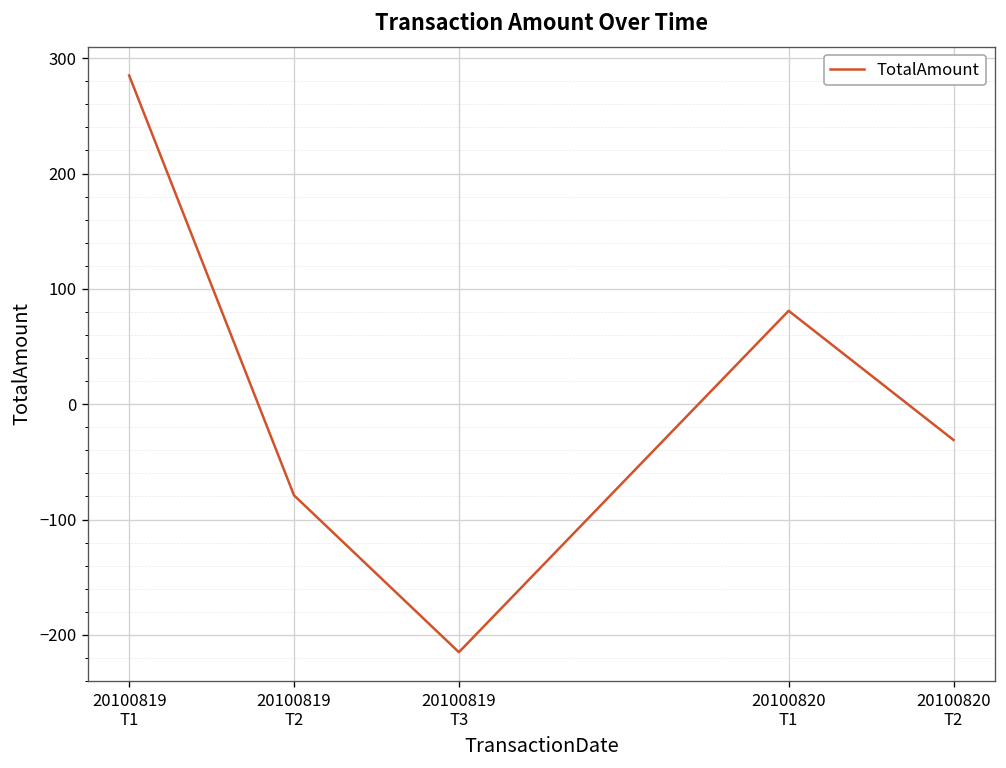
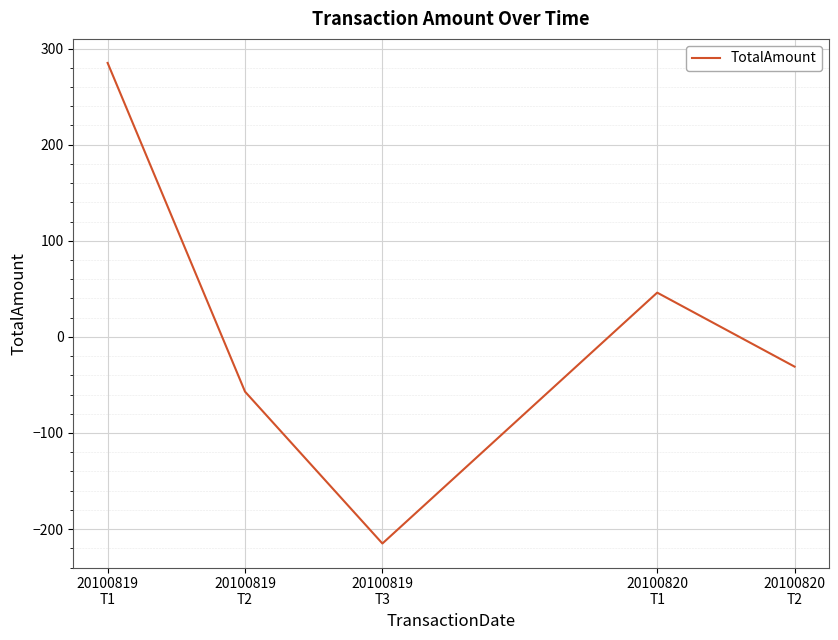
  {
    "20100819 T1": 290,
-   "20100819 T2": -80,
+   "20100819 T2": -60,
    "20100819 T3": -220,
-   "20100820 T1": 80,
+   "20100820 T1": 50,
    "20100820 T2": -30
  }
